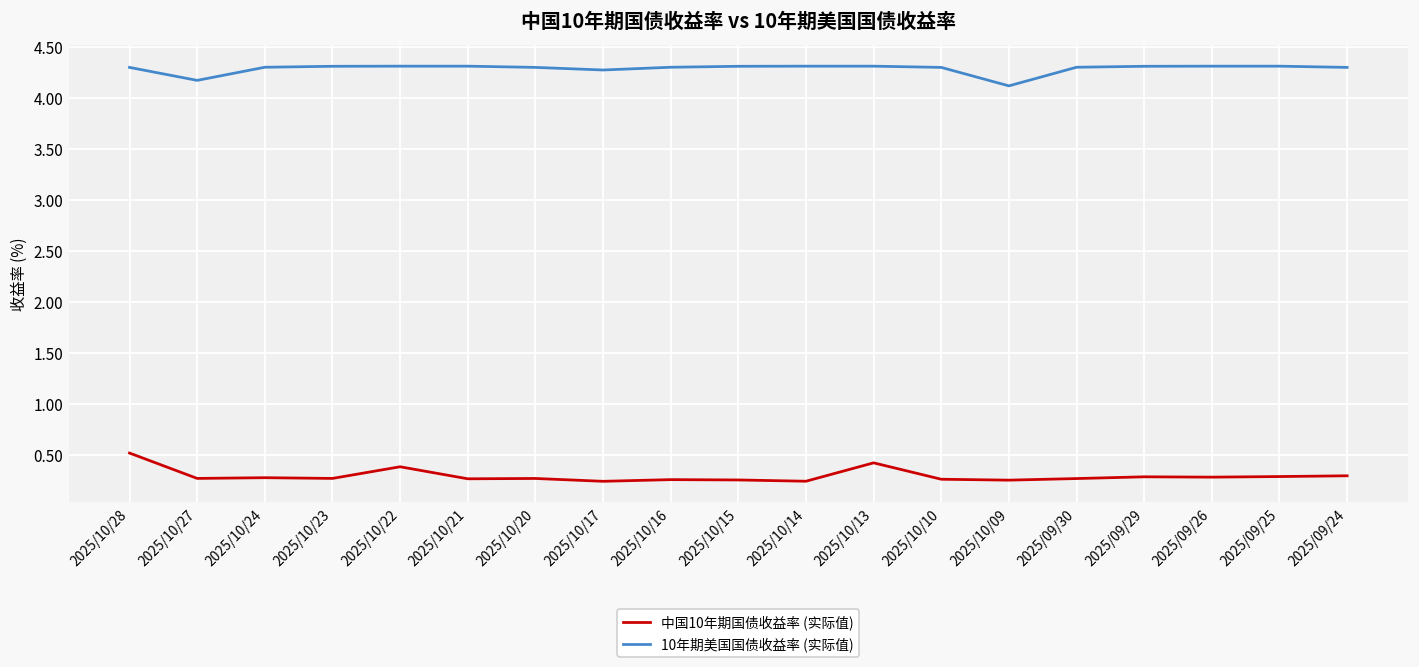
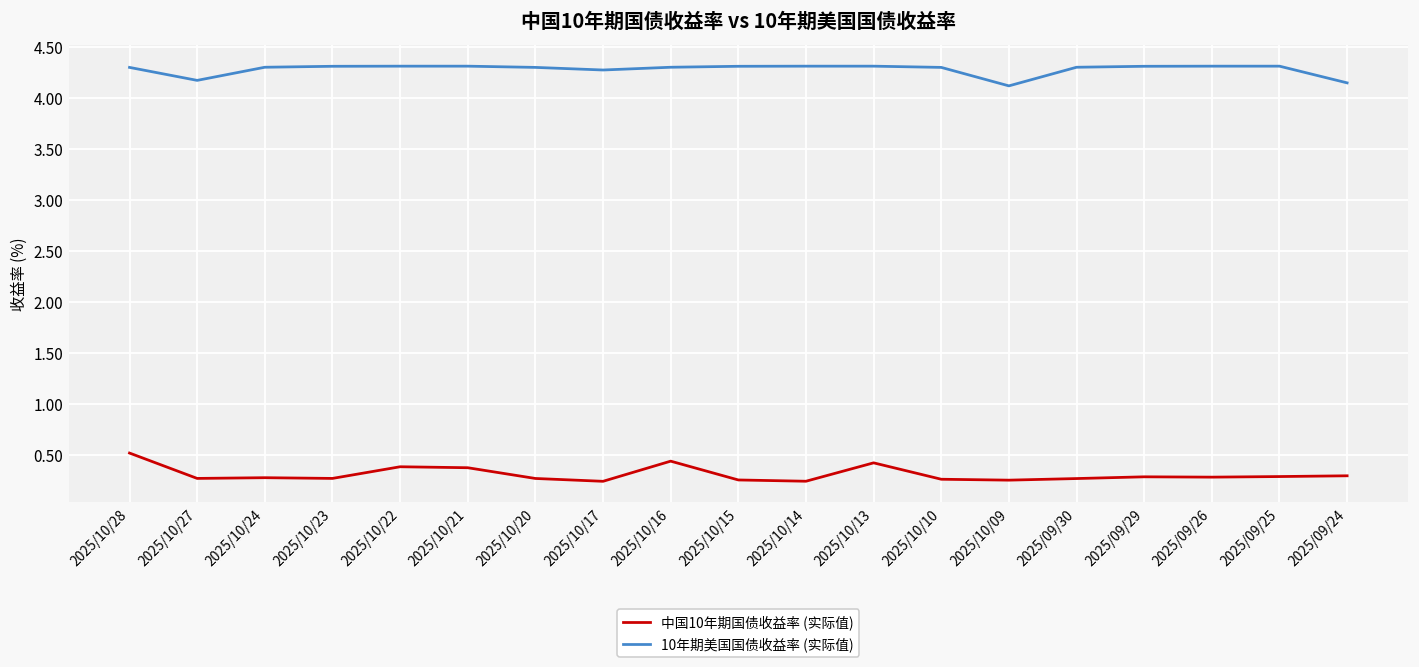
  {
    "中国10年期国债收益率 (实际值)": {
      "2025/10/28": 0.5,
      "2025/10/27": 0.3,
      "2025/10/24": 0.3,
      "2025/10/23": 0.3,
      "2025/10/22": 0.4,
-     "2025/10/21": 0.3,
+     "2025/10/21": 0.4,
      "2025/10/20": 0.3,
      "2025/10/17": 0.2,
-     "2025/10/16": 0.3,
+     "2025/10/16": 0.4,
      "2025/10/15": 0.3,
      "2025/10/14": 0.2,
      "2025/10/13": 0.4,
      "2025/10/10": 0.3,
      "2025/10/09": 0.3,
      "2025/09/30": 0.3,
      "2025/09/29": 0.3,
      "2025/09/26": 0.3,
      "2025/09/25": 0.3,
      "2025/09/24": 0.3
    },
    "10年期美国国债收益率 (实际值)": {
      "2025/10/28": 4.3,
      "2025/10/27": 4.2,
      "2025/10/24": 4.3,
      "2025/10/23": 4.3,
      "2025/10/22": 4.3,
      "2025/10/21": 4.3,
      "2025/10/20": 4.3,
      "2025/10/17": 4.3,
      "2025/10/16": 4.3,
      "2025/10/15": 4.3,
      "2025/10/14": 4.3,
      "2025/10/13": 4.3,
      "2025/10/10": 4.3,
      "2025/10/09": 4.1,
      "2025/09/30": 4.3,
      "2025/09/29": 4.3,
      "2025/09/26": 4.3,
      "2025/09/25": 4.3,
-     "2025/09/24": 4.3
+     "2025/09/24": 4.1
    }
  }
